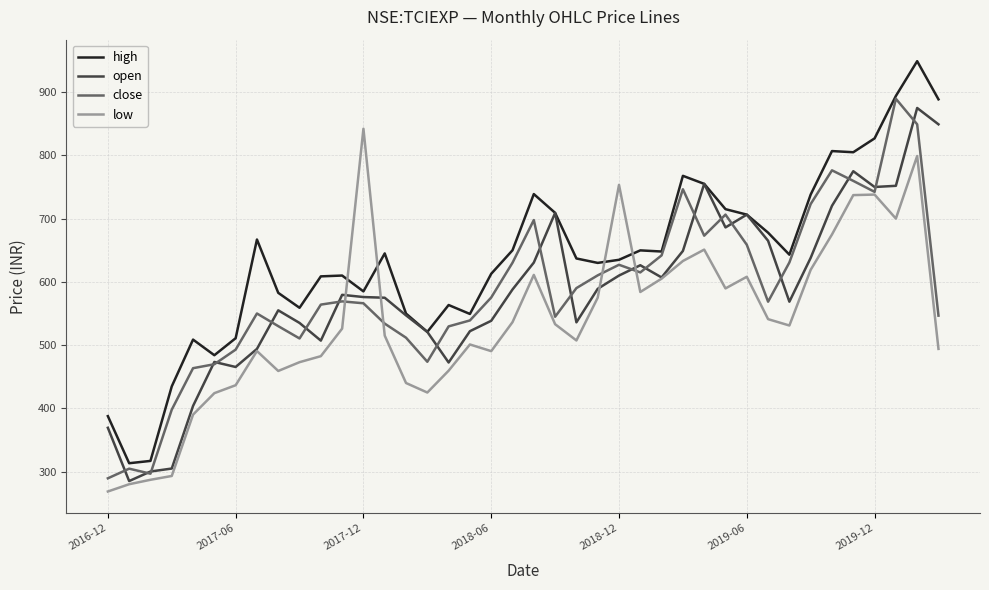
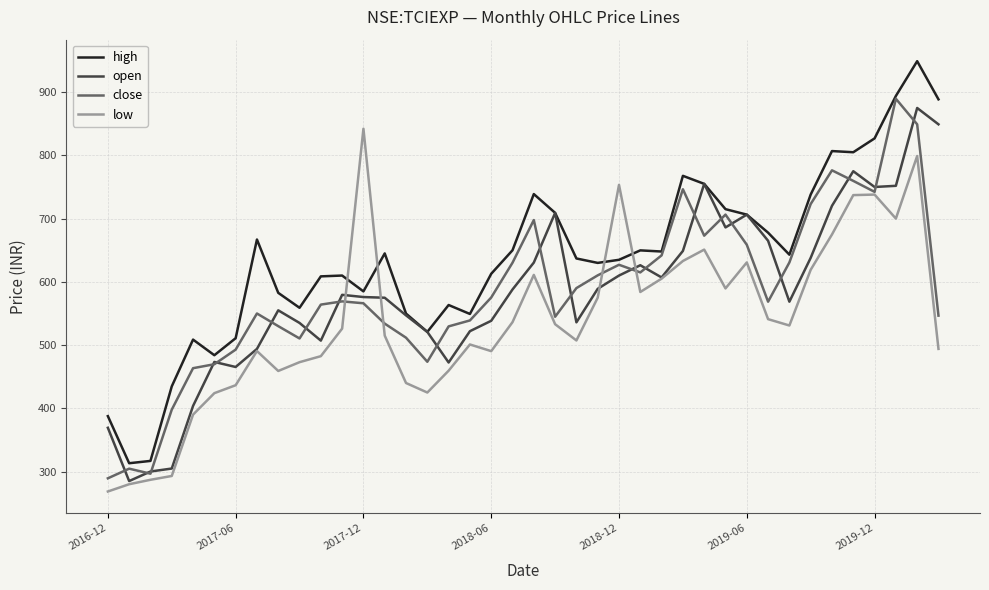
  {
    "low": {
      "2016-12": 270,
      "2017-06": 440,
      "2017-12": 840,
      "2018-06": 490,
      "2018-12": 750,
-     "2019-06": 610,
+     "2019-06": 630,
      "2019-12": 740
    }
  }
